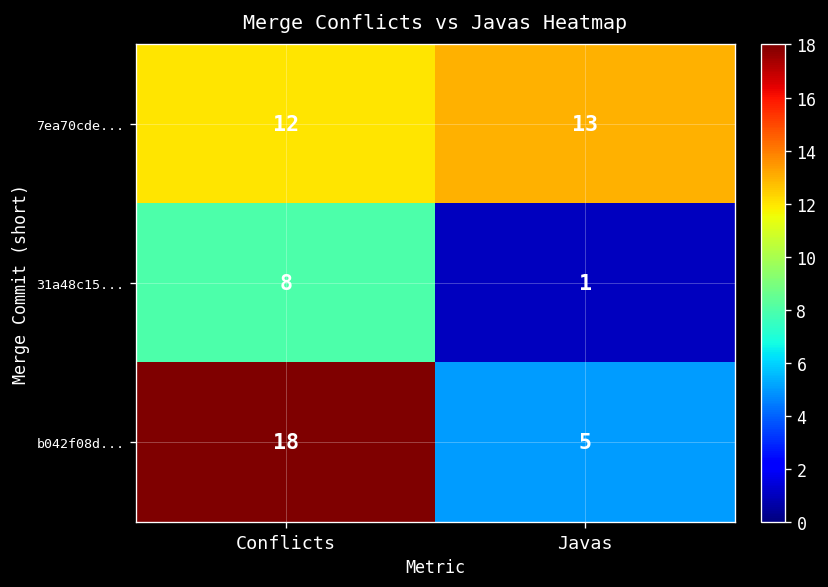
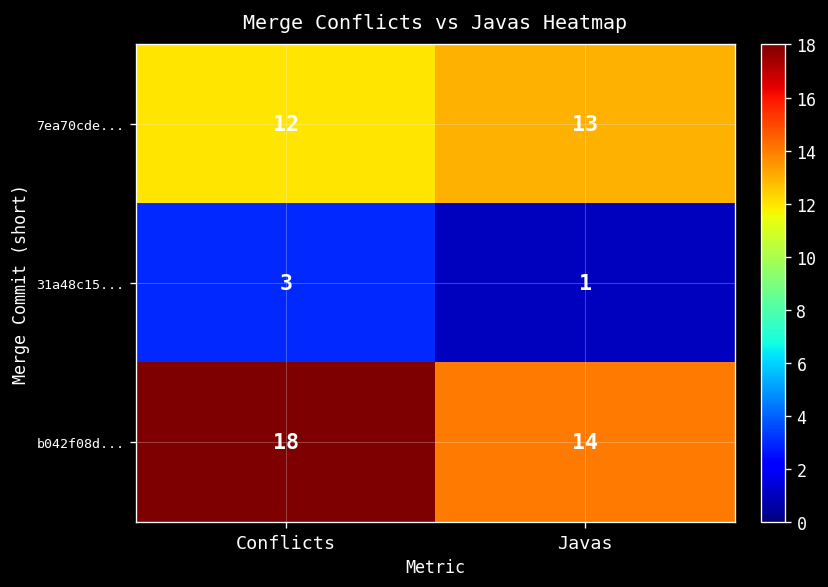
  {
    "7ea70cde...": {
      "Conflicts": 12,
      "Javas": 13
    },
    "31a48c15...": {
-     "Conflicts": 8,
+     "Conflicts": 3,
      "Javas": 1
    },
    "b042f08d...": {
      "Conflicts": 18,
-     "Javas": 5
+     "Javas": 14
    }
  }
